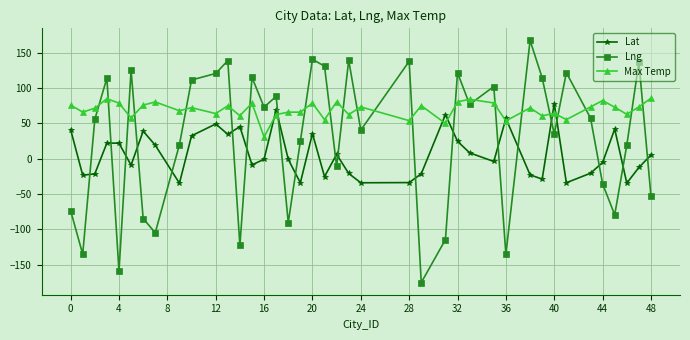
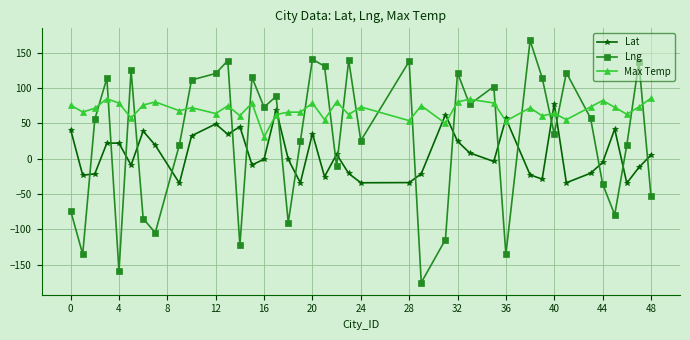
  {
    "Lat": {
      "0": 40,
      "4": 20,
      "12": 50,
      "16": 0,
      "20": 40,
      "24": -30,
      "28": -30,
      "32": 20,
      "40": 80,
      "44": -10,
      "48": 10
    },
    "Lng": {
      "0": -70,
      "4": -160,
      "12": 120,
      "16": 70,
      "20": 140,
-     "24": 40,
+     "24": 30,
      "28": 140,
      "32": 120,
      "36": -140,
      "40": 30,
      "44": -40,
      "48": -50
    },
    "Max Temp": {
      "0": 80,
      "4": 80,
      "12": 60,
      "16": 30,
      "20": 80,
      "24": 70,
      "28": 50,
      "32": 80,
      "40": 60,
      "44": 80,
      "48": 90
    }
  }
